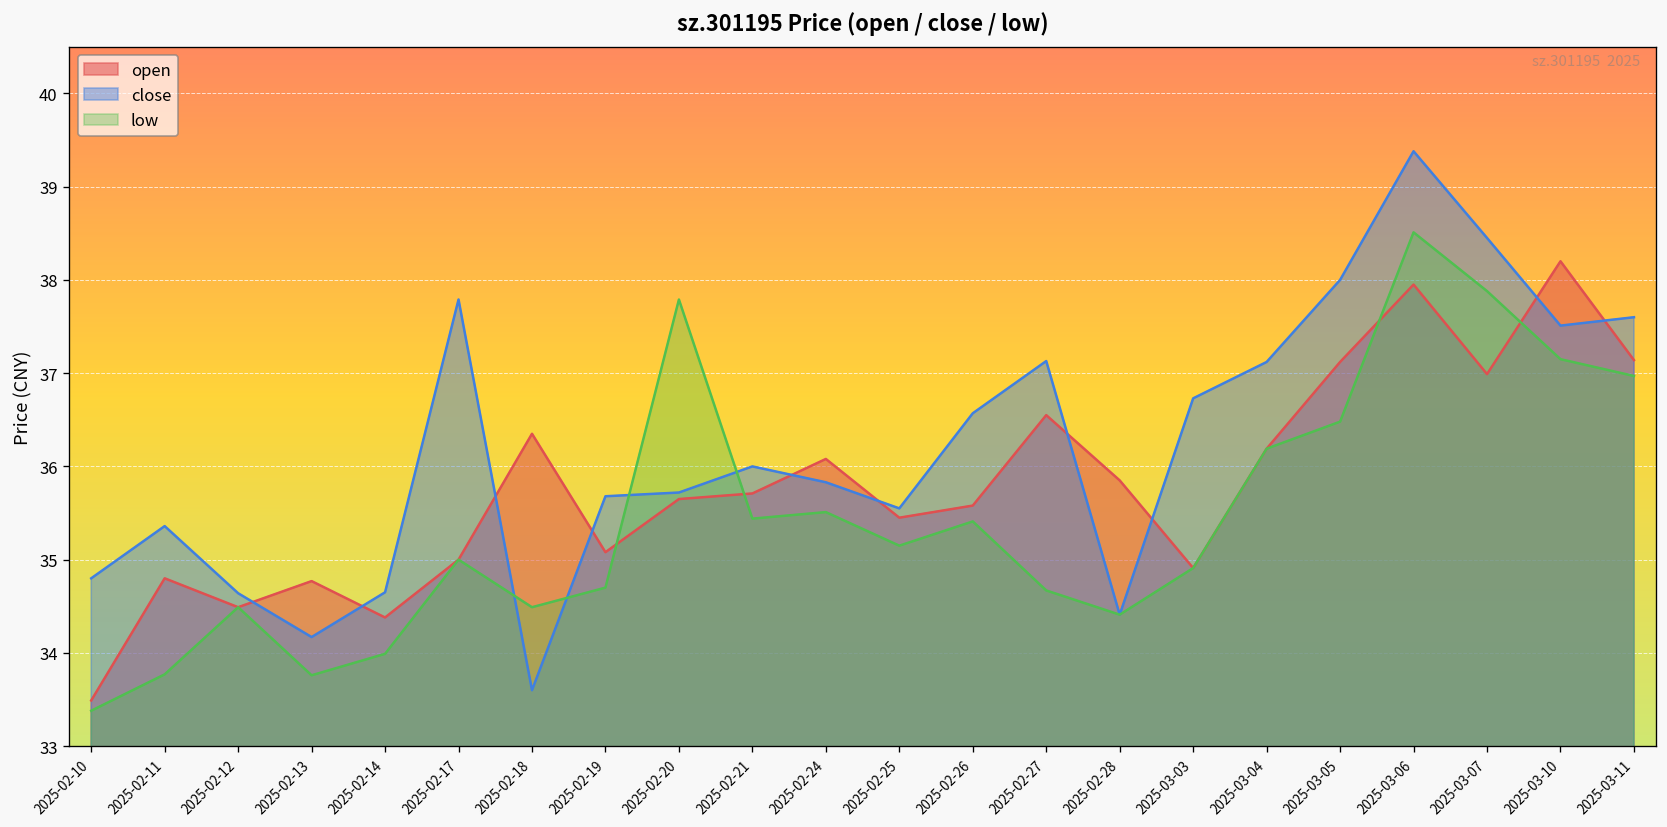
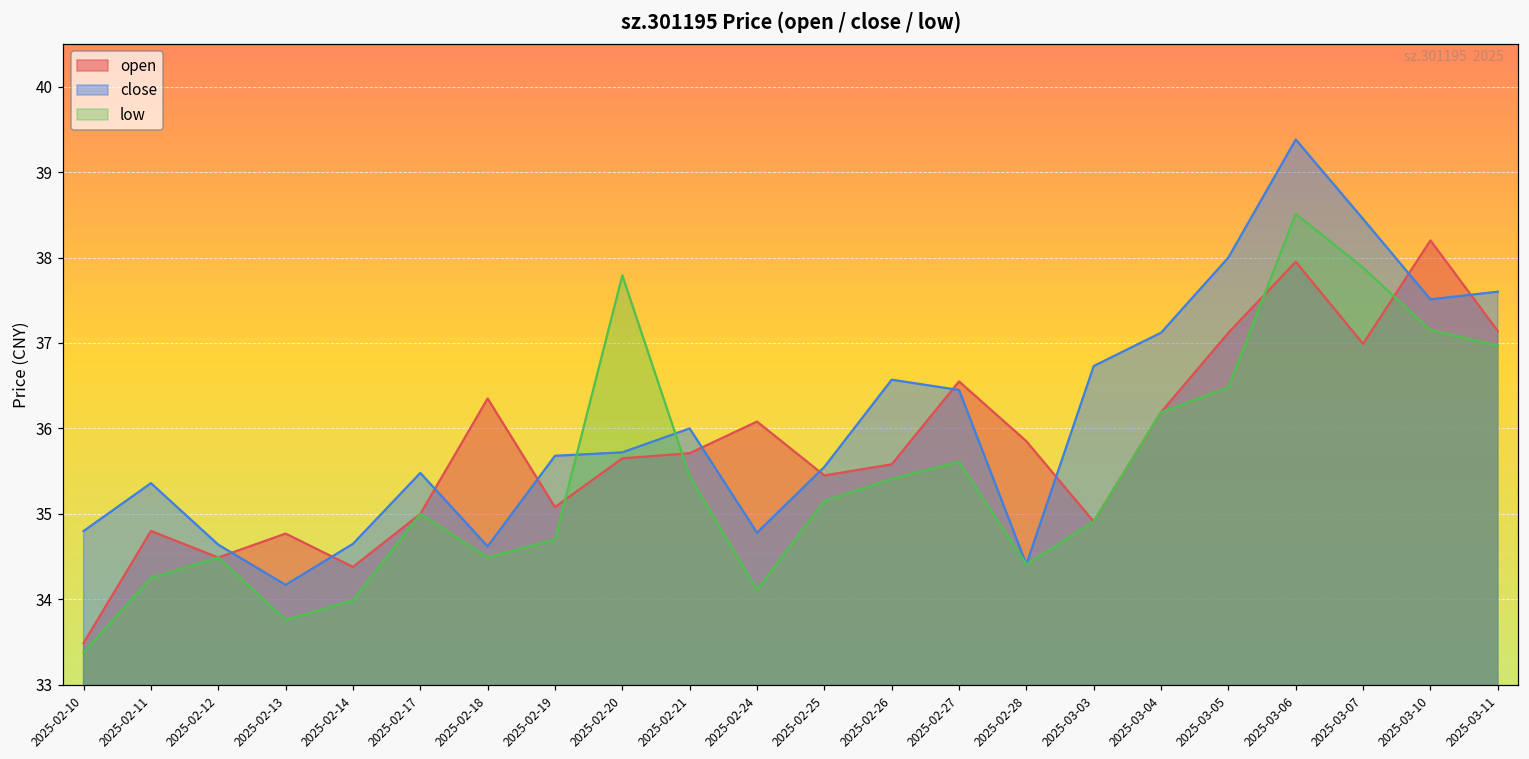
  {
    "open": {
      "2025-02-10": 33.5,
      "2025-02-11": 34.8,
      "2025-02-13": 34.8,
      "2025-02-14": 34.4,
      "2025-02-18": 36.4,
      "2025-02-19": 35.1,
      "2025-02-20": 35.7,
      "2025-02-21": 35.7,
      "2025-02-24": 36.1,
      "2025-02-25": 35.5,
      "2025-02-26": 35.6,
      "2025-02-27": 36.6,
      "2025-02-28": 35.9,
      "2025-03-05": 37.1,
      "2025-03-06": 38.0,
      "2025-03-07": 37.0,
      "2025-03-10": 38.2,
      "2025-03-11": 37.1
    },
    "close": {
      "2025-02-10": 34.8,
      "2025-02-11": 35.4,
      "2025-02-12": 34.6,
      "2025-02-13": 34.2,
      "2025-02-14": 34.7,
-     "2025-02-17": 37.8,
-     "2025-02-18": 33.6,
+     "2025-02-17": 35.5,
+     "2025-02-18": 34.6,
      "2025-02-19": 35.7,
      "2025-02-20": 35.7,
      "2025-02-21": 36.0,
-     "2025-02-24": 35.8,
+     "2025-02-24": 34.8,
      "2025-02-25": 35.6,
      "2025-02-26": 36.6,
-     "2025-02-27": 37.1,
+     "2025-02-27": 36.5,
      "2025-03-03": 36.7,
      "2025-03-04": 37.1,
      "2025-03-05": 38.0,
      "2025-03-06": 39.4,
      "2025-03-07": 38.5,
      "2025-03-10": 37.5,
      "2025-03-11": 37.6
    },
    "low": {
      "2025-02-10": 33.4,
-     "2025-02-11": 33.8,
+     "2025-02-11": 34.3,
      "2025-02-13": 33.8,
      "2025-02-14": 34.0,
      "2025-02-18": 34.5,
      "2025-02-19": 34.7,
      "2025-02-20": 37.8,
      "2025-02-21": 35.4,
-     "2025-02-24": 35.5,
+     "2025-02-24": 34.1,
      "2025-02-25": 35.2,
      "2025-02-26": 35.4,
-     "2025-02-27": 34.7,
+     "2025-02-27": 35.6,
      "2025-03-05": 36.5,
      "2025-03-06": 38.5,
      "2025-03-07": 37.9,
      "2025-03-10": 37.2,
      "2025-03-11": 37.0
    }
  }
